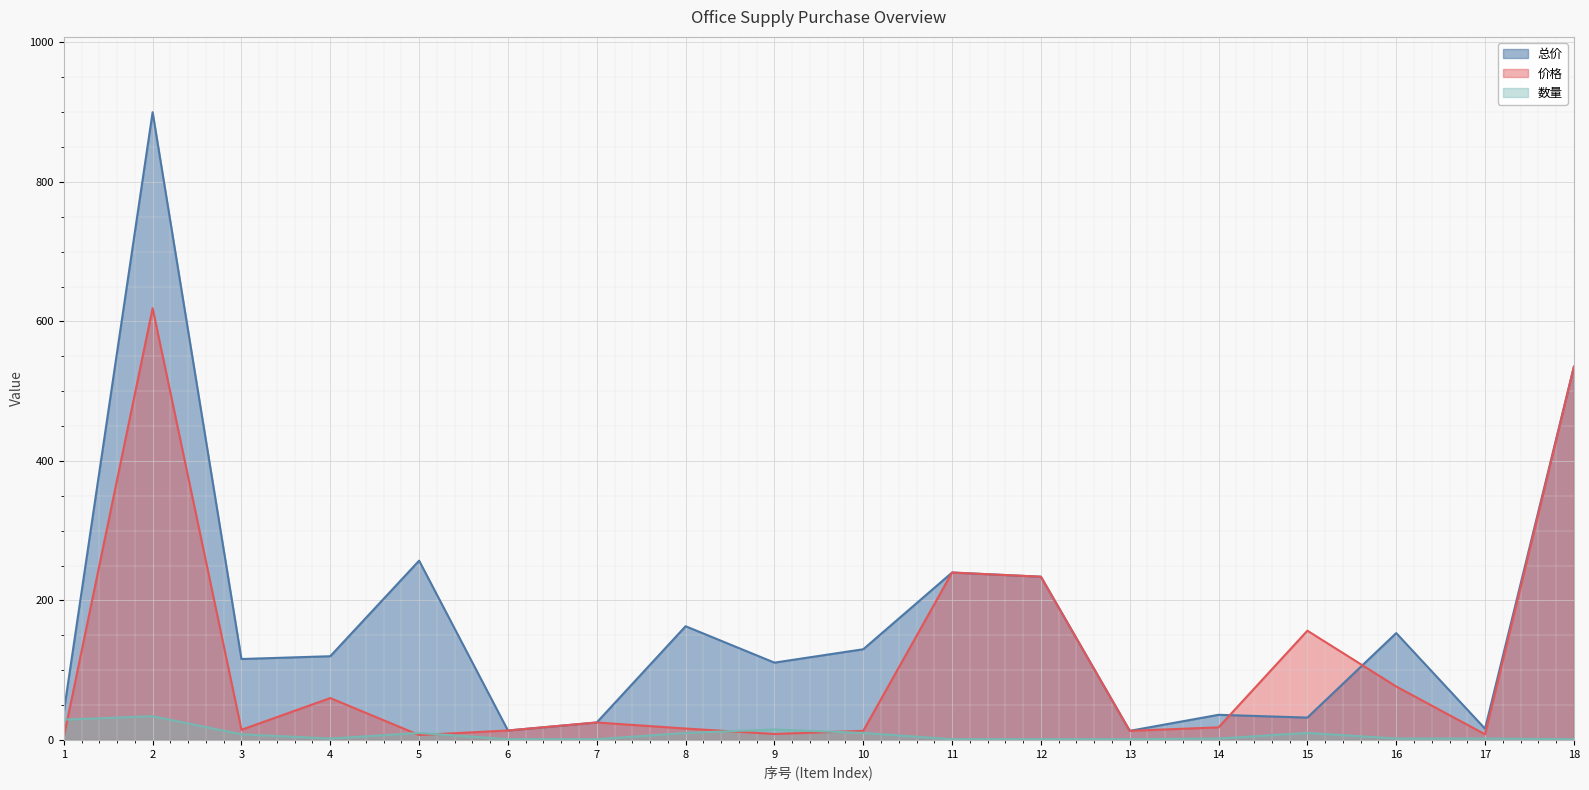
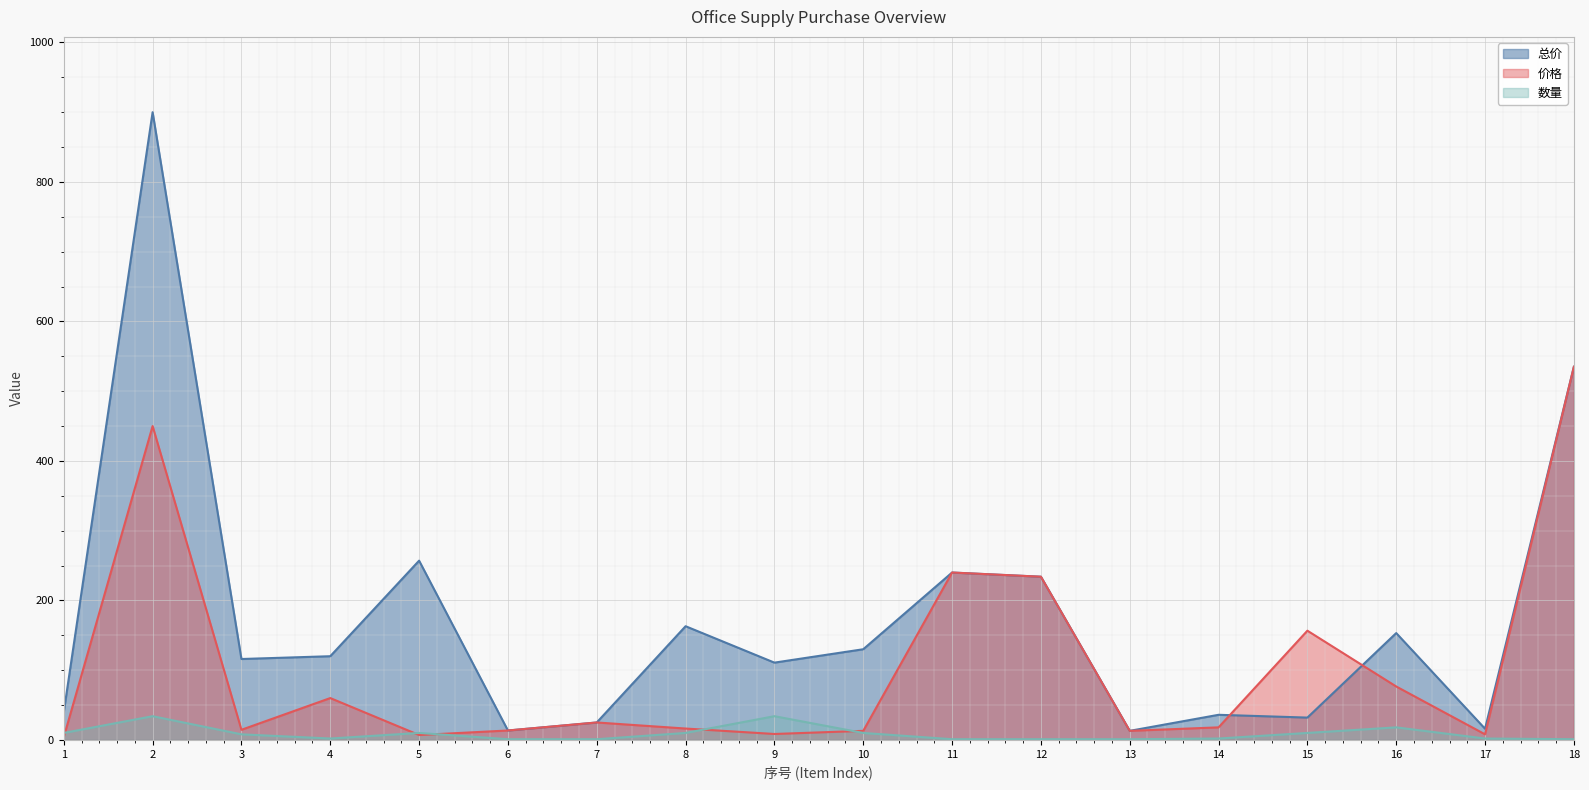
  {
    "总价": {
      "1": 40,
      "2": 900,
      "3": 120,
      "4": 120,
      "5": 260,
      "8": 160,
      "9": 110,
      "10": 130,
      "14": 40,
      "15": 30,
      "16": 150,
      "17": 20
    },
    "价格": {
      "1": 0,
-     "2": 620,
+     "2": 450,
      "3": 10,
      "4": 60,
      "8": 20,
      "9": 10,
      "14": 20,
      "15": 160,
      "16": 80,
      "17": 10
    },
    "数量": {
-     "1": 30,
+     "1": 10,
      "2": 30,
      "3": 10,
      "4": 0,
      "6": 0,
      "7": 0,
      "8": 10,
-     "9": 20,
+     "9": 30,
      "11": 0,
      "12": 0,
      "13": 0,
      "14": 0,
      "15": 10,
-     "16": 0,
+     "16": 20,
      "17": 0,
      "18": 0
    }
  }
